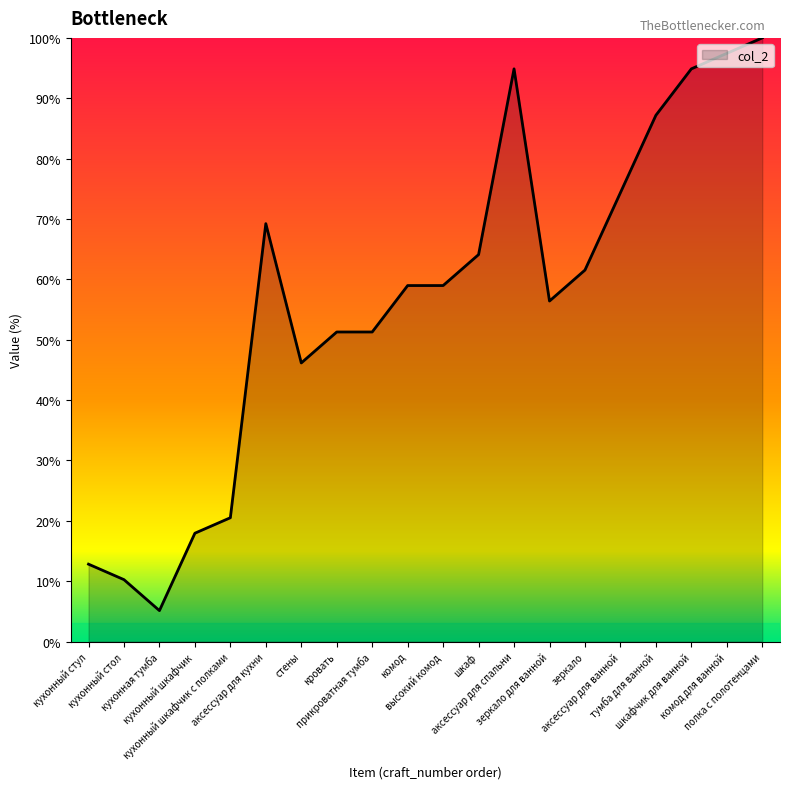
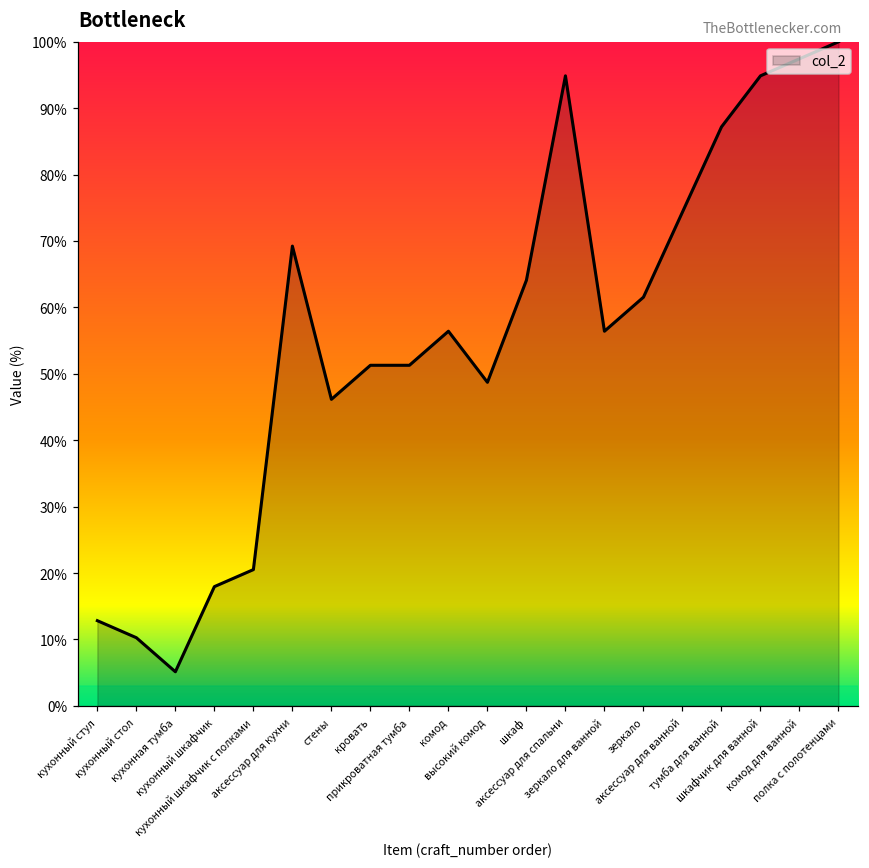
  {
    "кухонный стул": "13%",
    "кухонный стол": "10%",
    "кухонная тумба": "5%",
    "кухонный шкафчик": "18%",
    "кухонный шкафчик с полками": "21%",
    "аксессуар для кухни": "69%",
    "стены": "46%",
    "кровать": "51%",
    "прикроватная тумба": "51%",
-   "комод": "59%",
-   "высокий комод": "59%",
+   "комод": "56%",
+   "высокий комод": "49%",
    "шкаф": "64%",
    "аксессуар для спальни": "95%",
    "зеркало для ванной": "56%",
    "зеркало": "62%",
    "аксессуар для ванной": "74%",
    "тумба для ванной": "87%",
    "шкафчик для ванной": "95%",
    "полка с полотенцами": "100%"
  }
